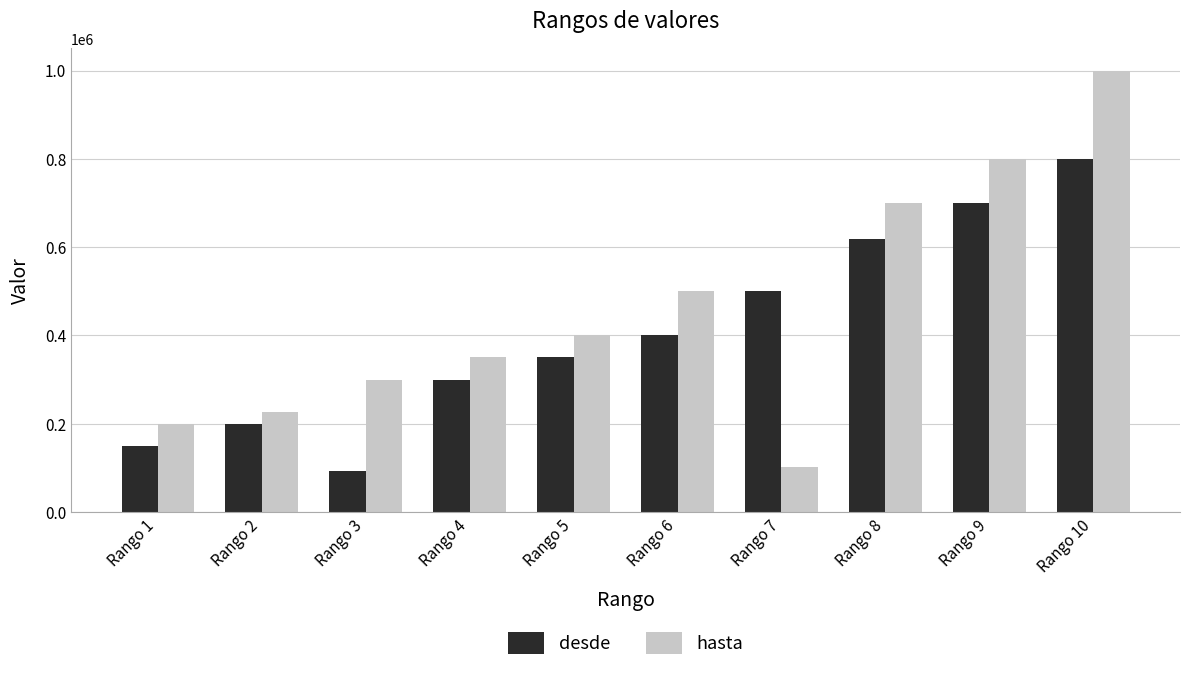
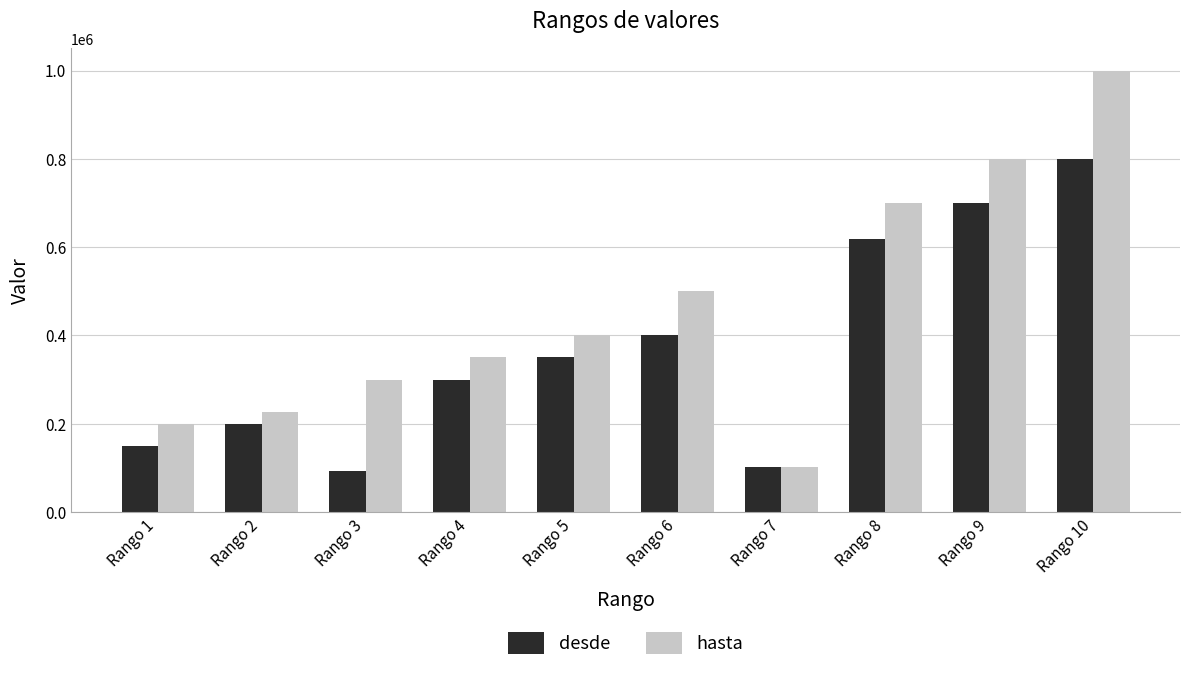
  {
    "desde": {
      "Rango 1": 150000,
      "Rango 2": 200000,
      "Rango 3": 90000,
      "Rango 4": 300000,
      "Rango 5": 350000,
      "Rango 6": 400000,
-     "Rango 7": 500000,
+     "Rango 7": 100000,
      "Rango 8": 620000,
      "Rango 9": 700000,
      "Rango 10": 800000
    },
    "hasta": {
      "Rango 1": 200000,
      "Rango 2": 230000,
      "Rango 3": 300000,
      "Rango 4": 350000,
      "Rango 5": 400000,
      "Rango 6": 500000,
      "Rango 7": 100000,
      "Rango 8": 700000,
      "Rango 9": 800000,
      "Rango 10": 1000000
    }
  }
